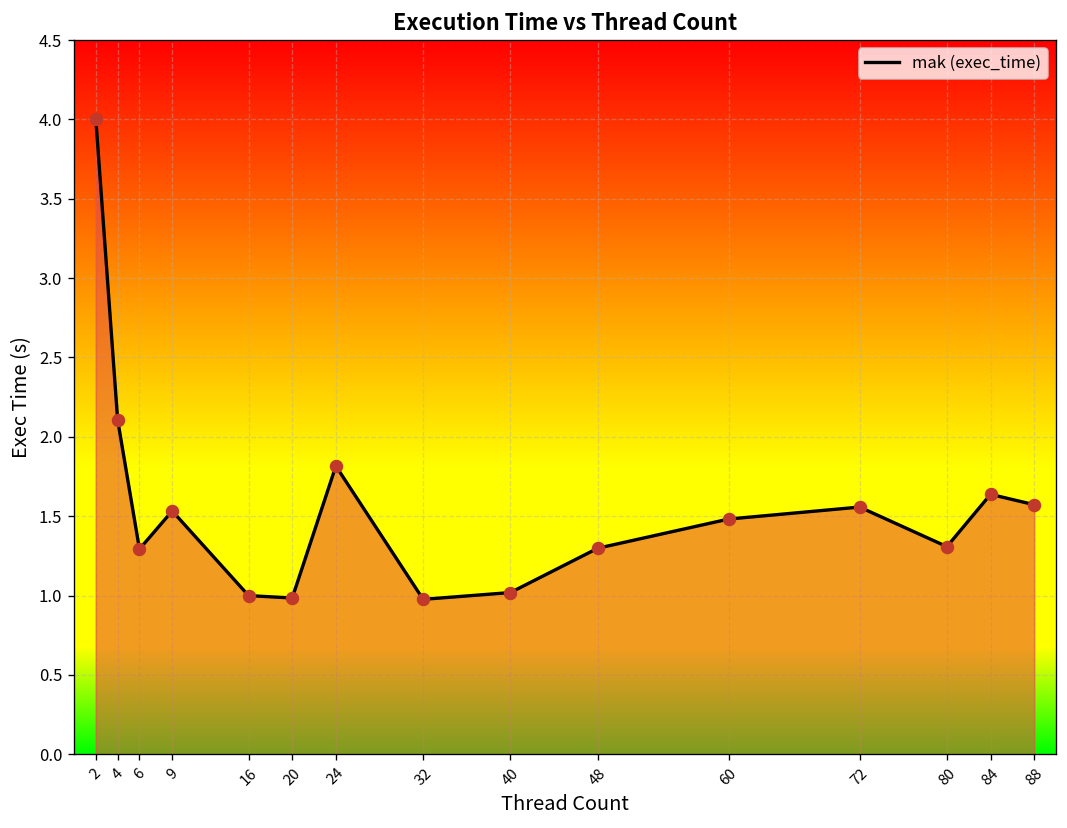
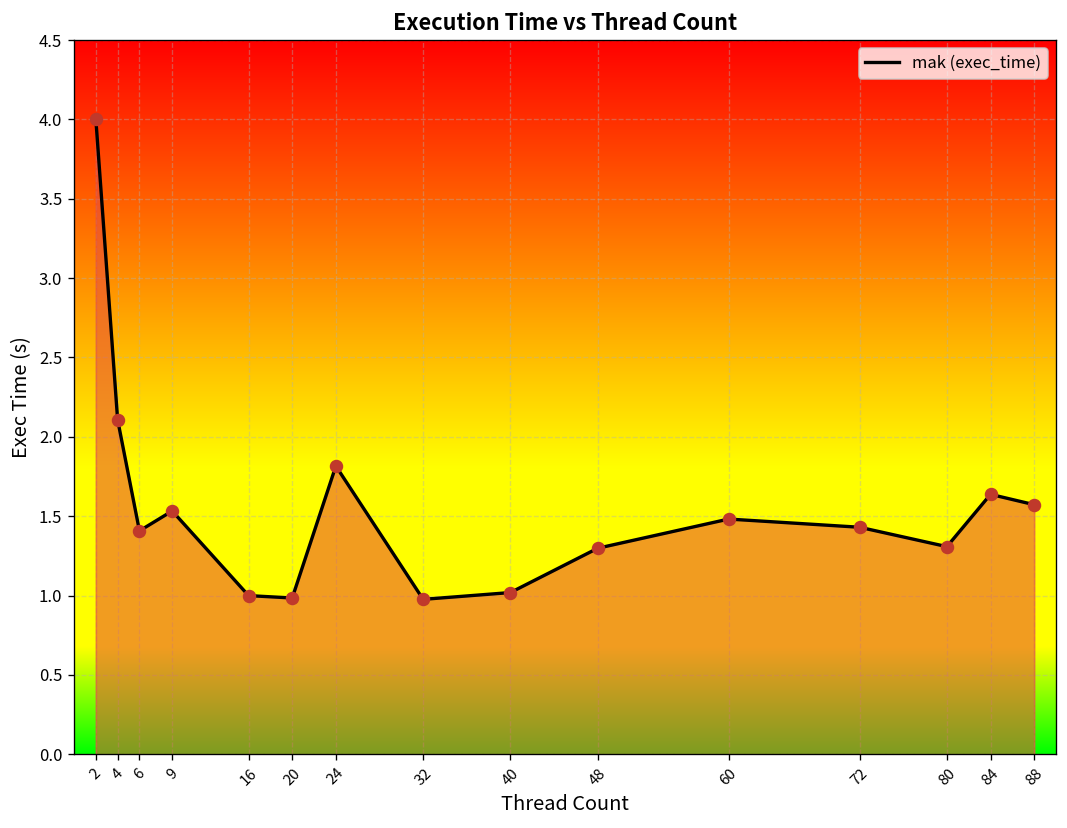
  {
    "2": 4.00,
    "4": 2.11,
-   "6": 1.29,
+   "6": 1.41,
    "9": 1.53,
    "16": 1.00,
    "20": 0.98,
    "24": 1.82,
    "32": 0.98,
    "40": 1.02,
    "48": 1.30,
    "60": 1.48,
-   "72": 1.56,
+   "72": 1.43,
    "80": 1.31,
    "84": 1.64,
    "88": 1.57
  }
